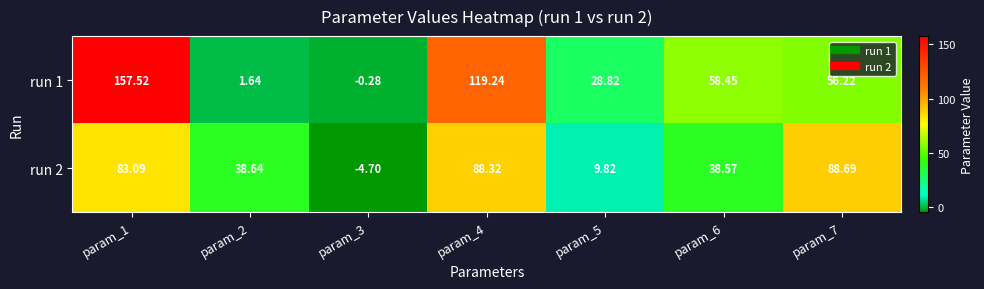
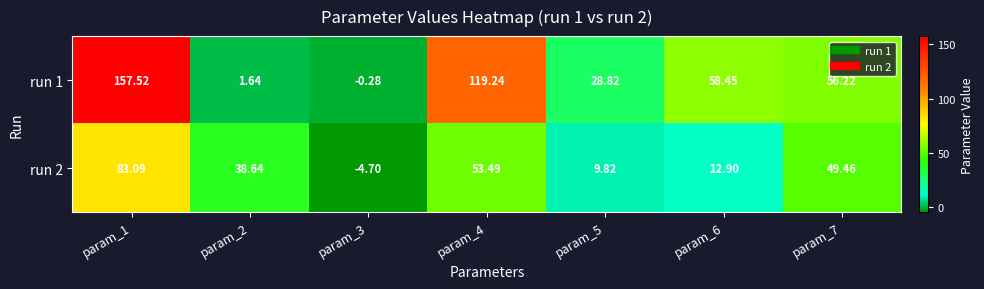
  {
    "run 1": {
      "param_1": 157.52,
      "param_2": 1.64,
      "param_3": -0.28,
      "param_4": 119.24,
      "param_5": 28.82,
      "param_6": 58.45
    },
    "run 2": {
      "param_1": 83.09,
      "param_2": 38.64,
      "param_3": -4.70,
-     "param_4": 88.32,
+     "param_4": 53.49,
      "param_5": 9.82,
-     "param_6": 38.57,
-     "param_7": 88.69
+     "param_6": 12.90,
+     "param_7": 49.46
    }
  }
